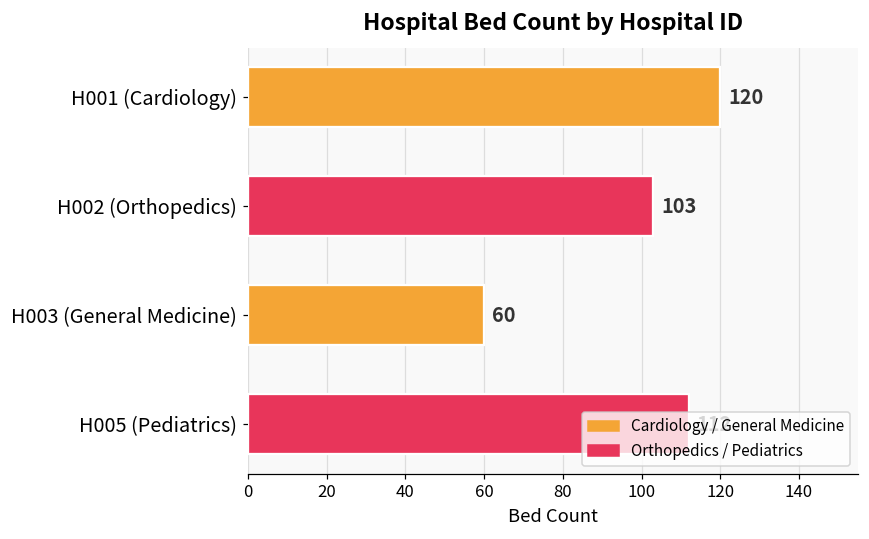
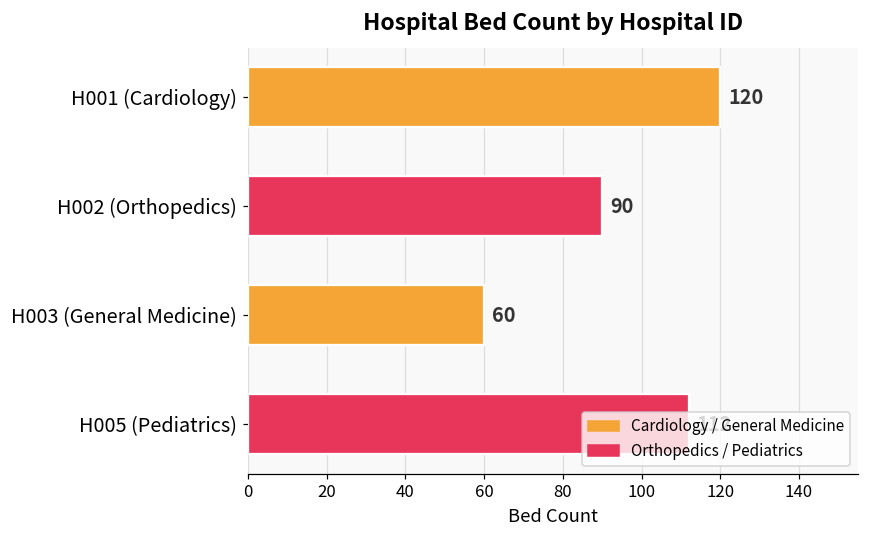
  {
    "H001 (Cardiology)": 120,
-   "H002 (Orthopedics)": 103,
+   "H002 (Orthopedics)": 90,
    "H003 (General Medicine)": 60
  }
